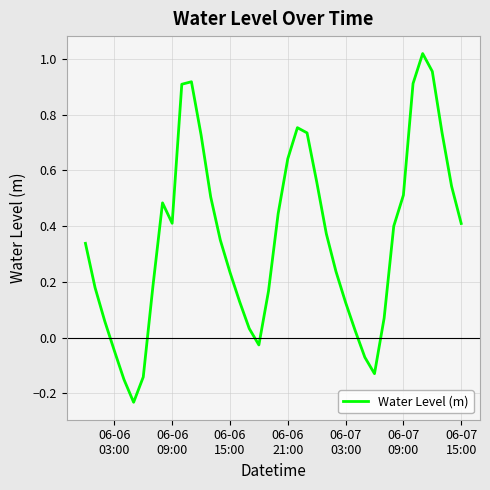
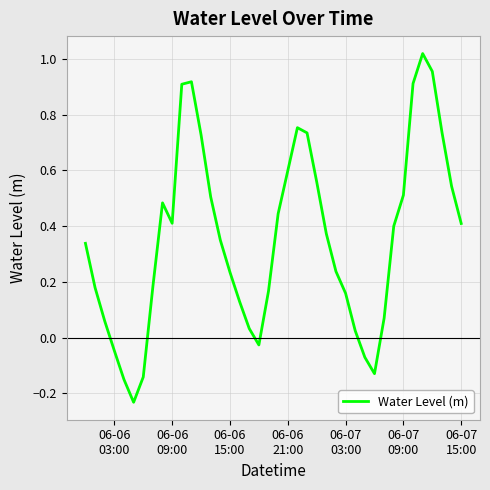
  {
    "06-06 03:00": -0.05,
    "06-06 09:00": 0.41,
    "06-06 15:00": 0.23,
-   "06-06 21:00": 0.64,
-   "06-07 03:00": 0.13,
+   "06-06 21:00": 0.60,
+   "06-07 03:00": 0.16,
    "06-07 09:00": 0.51,
    "06-07 15:00": 0.41
  }
